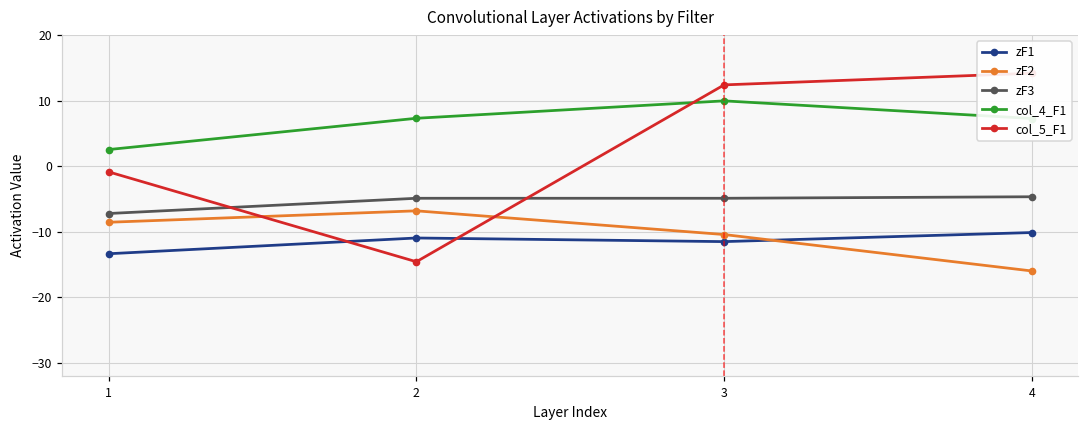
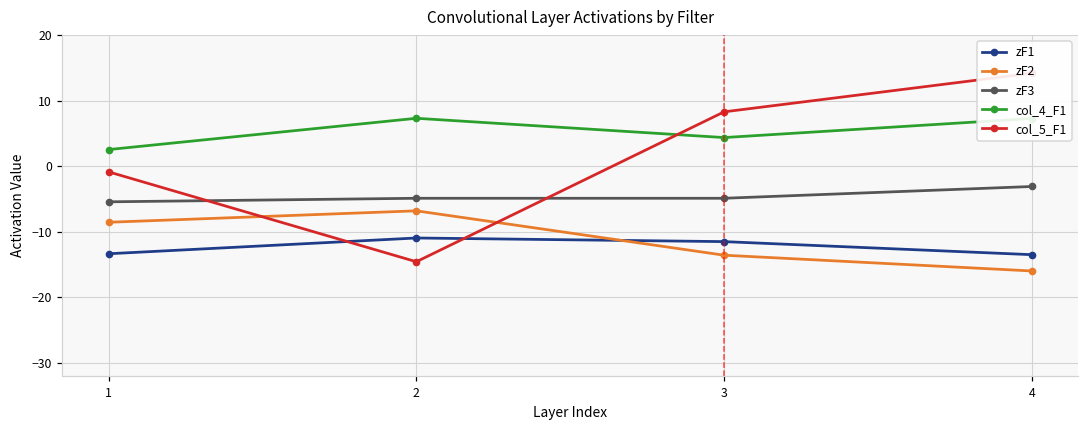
  {
    "zF1": {
      "1": -13,
      "2": -11,
      "3": -11,
-     "4": -10
+     "4": -13
    },
    "zF2": {
      "1": -9,
      "2": -7,
-     "3": -10,
+     "3": -14,
      "4": -16
    },
    "zF3": {
-     "1": -7,
+     "1": -5,
      "2": -5,
      "3": -5,
-     "4": -5
+     "4": -3
    },
    "col_4_F1": {
      "1": 3,
      "2": 7,
-     "3": 10
+     "3": 4
    },
    "col_5_F1": {
      "1": -1,
      "2": -15,
-     "3": 12
+     "3": 8
    }
  }
